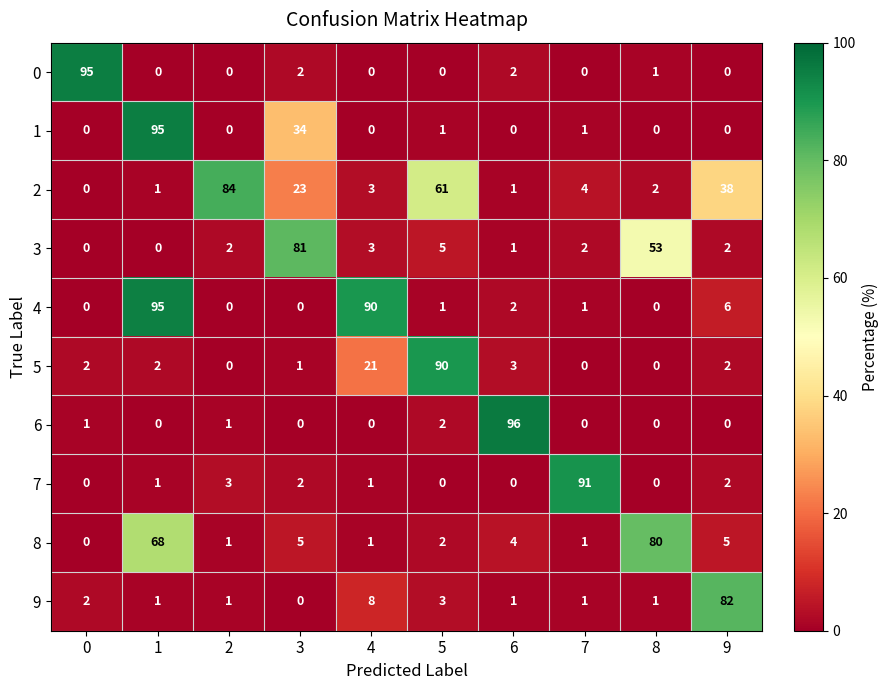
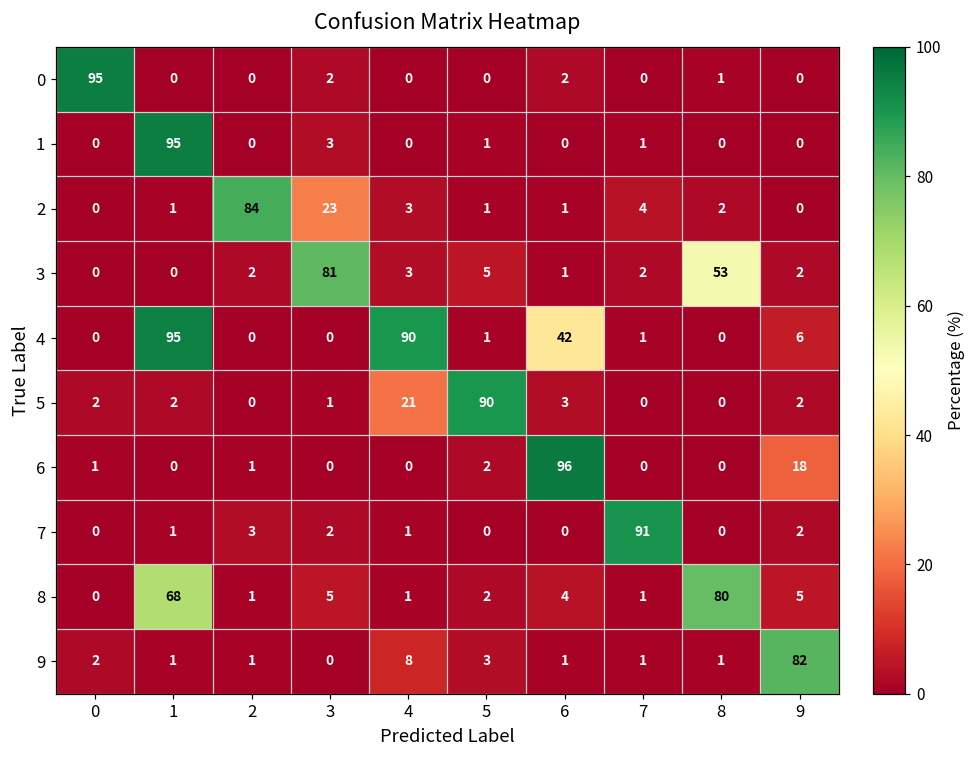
  {
    "0": {
      "0": 95,
      "1": 0,
      "2": 0,
      "3": 2,
      "4": 0,
      "5": 0,
      "6": 2,
      "7": 0,
      "8": 1,
      "9": 0
    },
    "1": {
      "0": 0,
      "1": 95,
      "2": 0,
-     "3": 34,
+     "3": 3,
      "4": 0,
      "5": 1,
      "6": 0,
      "7": 1,
      "8": 0,
      "9": 0
    },
    "2": {
      "0": 0,
      "1": 1,
      "2": 84,
      "3": 23,
      "4": 3,
-     "5": 61,
+     "5": 1,
      "6": 1,
      "7": 4,
      "8": 2,
-     "9": 38
+     "9": 0
    },
    "3": {
      "0": 0,
      "1": 0,
      "2": 2,
      "3": 81,
      "4": 3,
      "5": 5,
      "6": 1,
      "7": 2,
      "8": 53,
      "9": 2
    },
    "4": {
      "0": 0,
      "1": 95,
      "2": 0,
      "3": 0,
      "4": 90,
      "5": 1,
-     "6": 2,
+     "6": 42,
      "7": 1,
      "8": 0,
      "9": 6
    },
    "5": {
      "0": 2,
      "1": 2,
      "2": 0,
      "3": 1,
      "4": 21,
      "5": 90,
      "6": 3,
      "7": 0,
      "8": 0,
      "9": 2
    },
    "6": {
      "0": 1,
      "1": 0,
      "2": 1,
      "3": 0,
      "4": 0,
      "5": 2,
      "6": 96,
      "7": 0,
      "8": 0,
-     "9": 0
+     "9": 18
    },
    "7": {
      "0": 0,
      "1": 1,
      "2": 3,
      "3": 2,
      "4": 1,
      "5": 0,
      "6": 0,
      "7": 91,
      "8": 0,
      "9": 2
    },
    "8": {
      "0": 0,
      "1": 68,
      "2": 1,
      "3": 5,
      "4": 1,
      "5": 2,
      "6": 4,
      "7": 1,
      "8": 80,
      "9": 5
    },
    "9": {
      "0": 2,
      "1": 1,
      "2": 1,
      "3": 0,
      "4": 8,
      "5": 3,
      "6": 1,
      "7": 1,
      "8": 1,
      "9": 82
    }
  }
